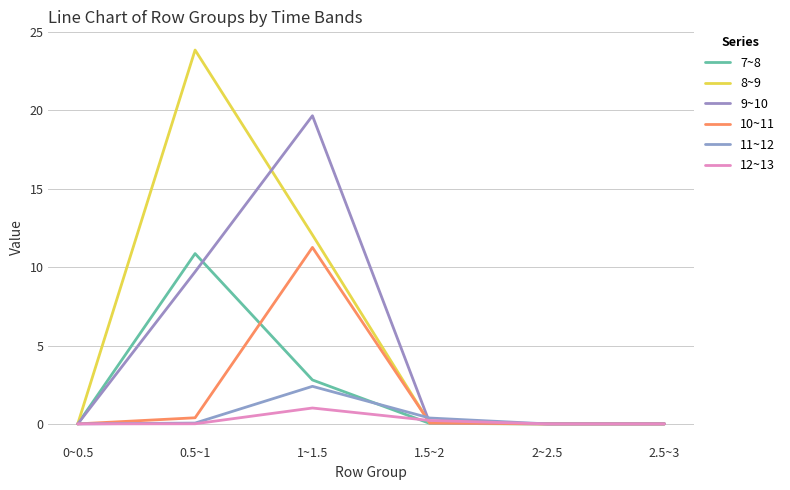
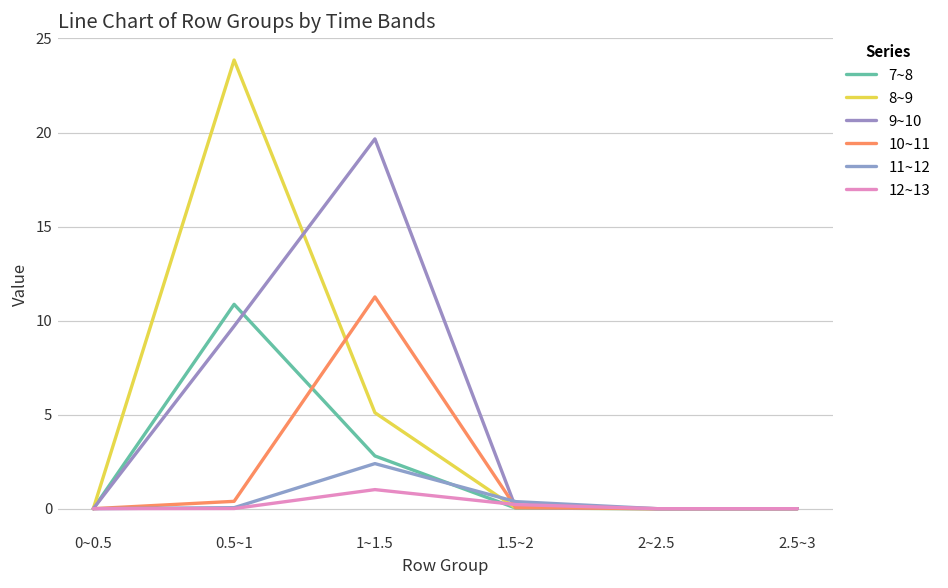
  {
    "7~8": {
      "0.5~1": 10.9,
      "1~1.5": 2.8
    },
    "8~9": {
      "0.5~1": 23.9,
-     "1~1.5": 12.1
+     "1~1.5": 5.1
    },
    "10~11": {
      "0.5~1": 0.4,
      "1~1.5": 11.3
    },
    "12~13": {
      "1~1.5": 1.0
    }
  }
